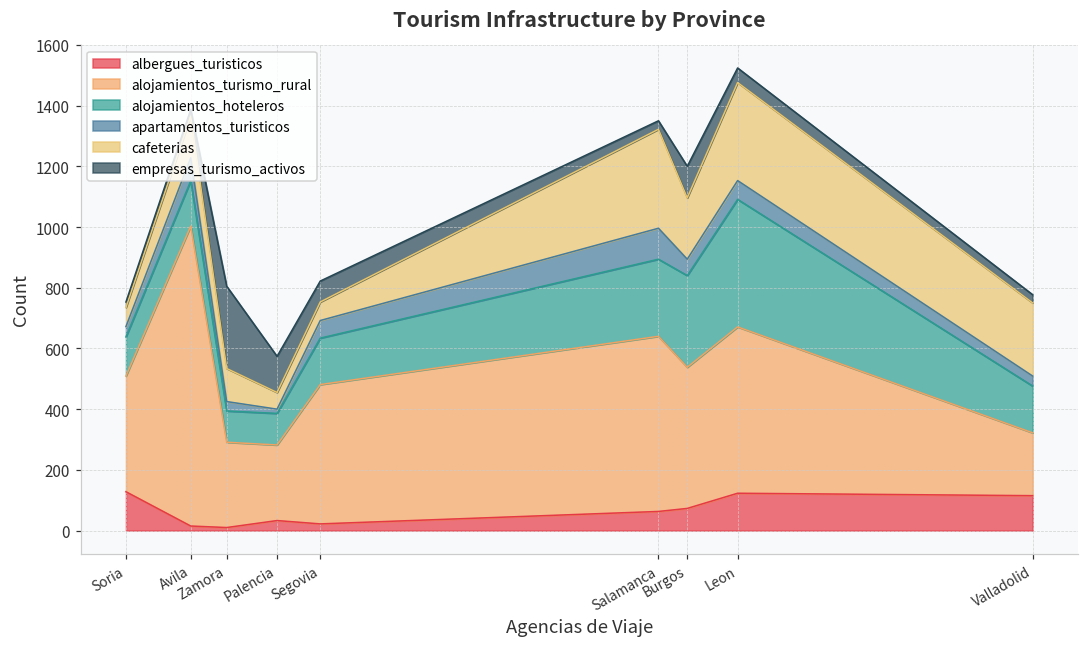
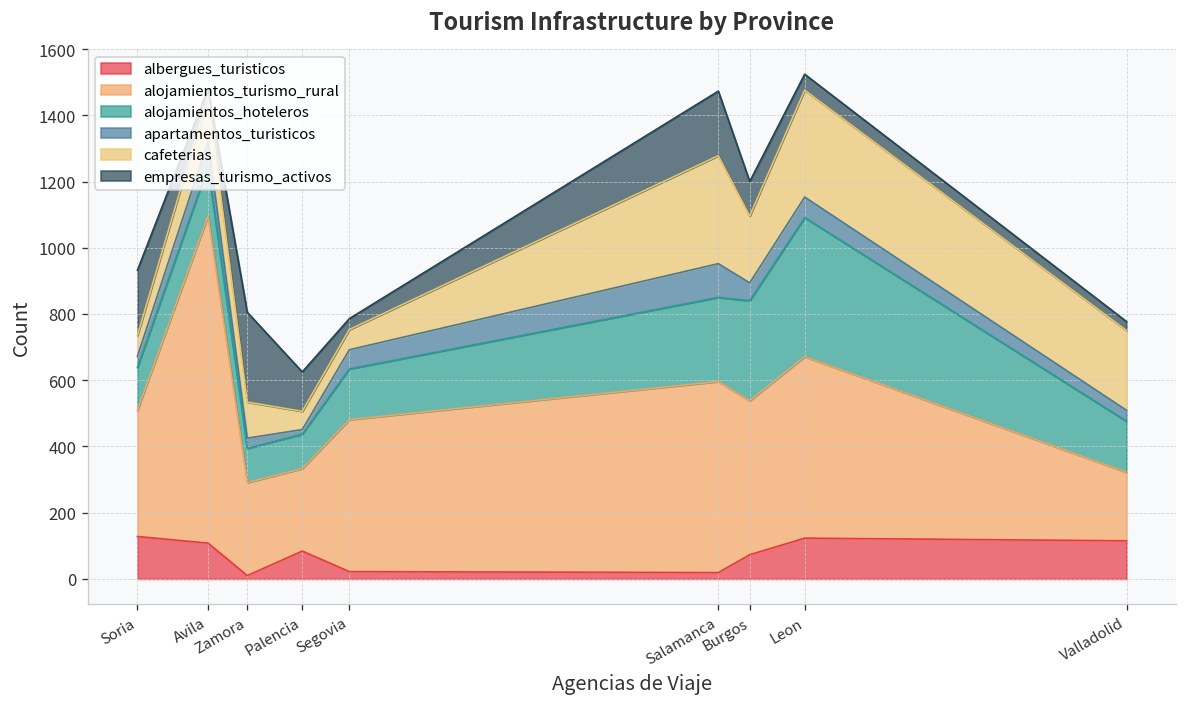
  {
    "albergues_turisticos": {
      "Soria": 130,
-     "Avila": 20,
+     "Avila": 110,
      "Zamora": 10,
-     "Palencia": 30,
+     "Palencia": 80,
      "Segovia": 20,
-     "Salamanca": 60,
+     "Salamanca": 20,
      "Burgos": 70,
      "Leon": 120,
      "Valladolid": 120
    },
    "empresas_turismo_activos": {
-     "Soria": 20,
+     "Soria": 200,
      "Zamora": 270,
      "Palencia": 120,
-     "Segovia": 70,
-     "Salamanca": 30,
+     "Segovia": 30,
+     "Salamanca": 200,
      "Burgos": 100,
      "Leon": 50,
      "Valladolid": 30
    }
  }
